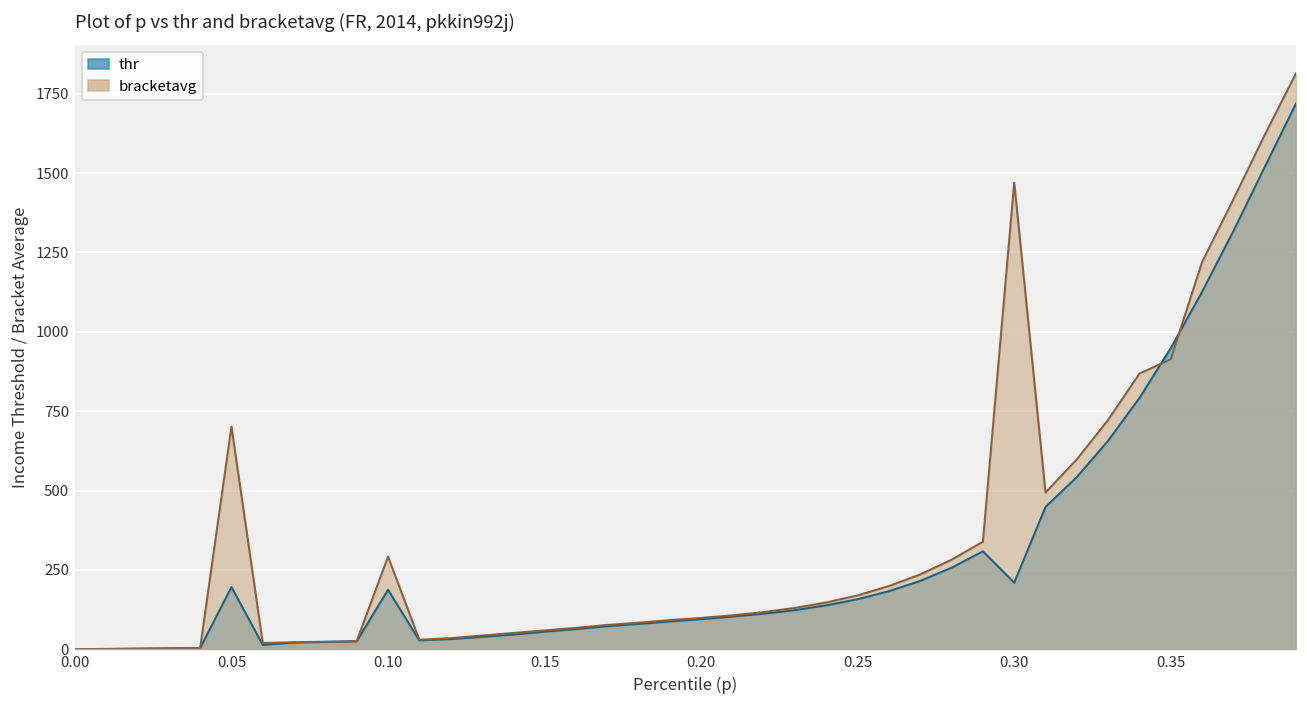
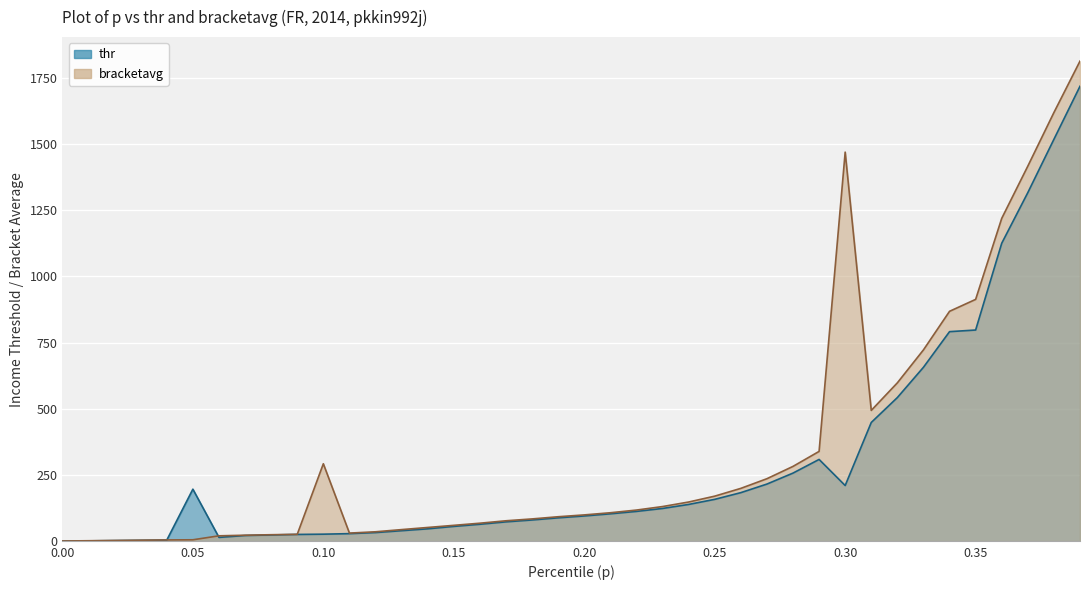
  {
    "thr": {
      "0.05": 200,
-     "0.10": 190,
+     "0.10": 30,
      "0.25": 160,
      "0.30": 210,
-     "0.35": 950
+     "0.35": 800
    },
    "bracketavg": {
-     "0.05": 700,
+     "0.05": 10,
      "0.10": 290,
      "0.25": 170,
      "0.30": 1470,
      "0.35": 910
    }
  }
